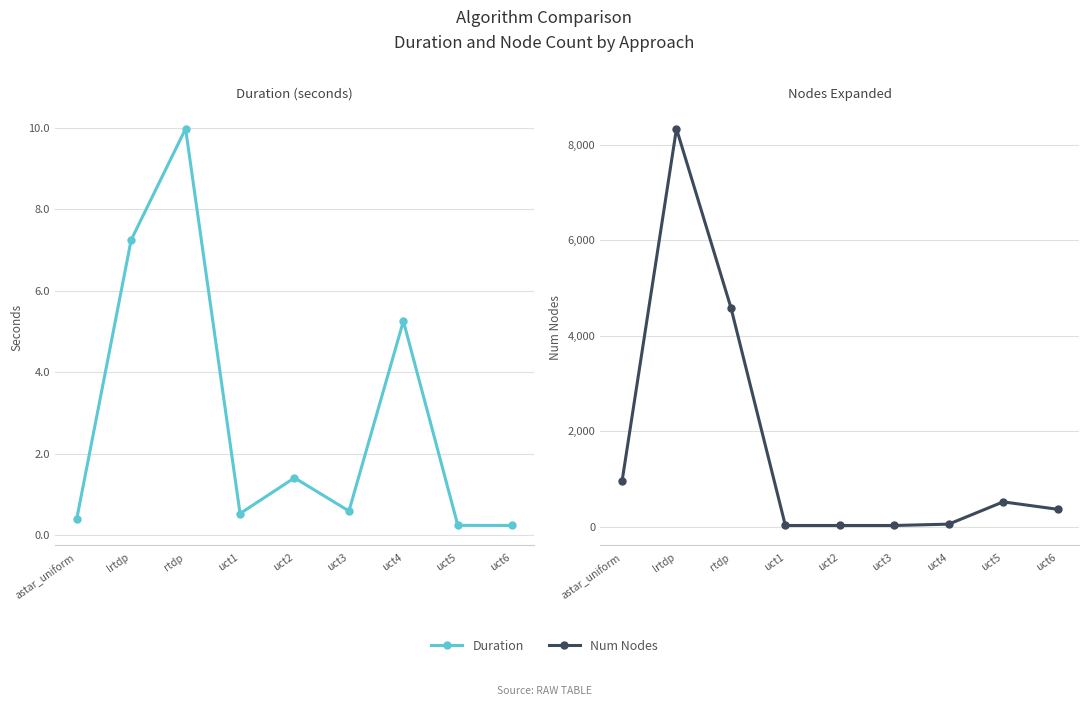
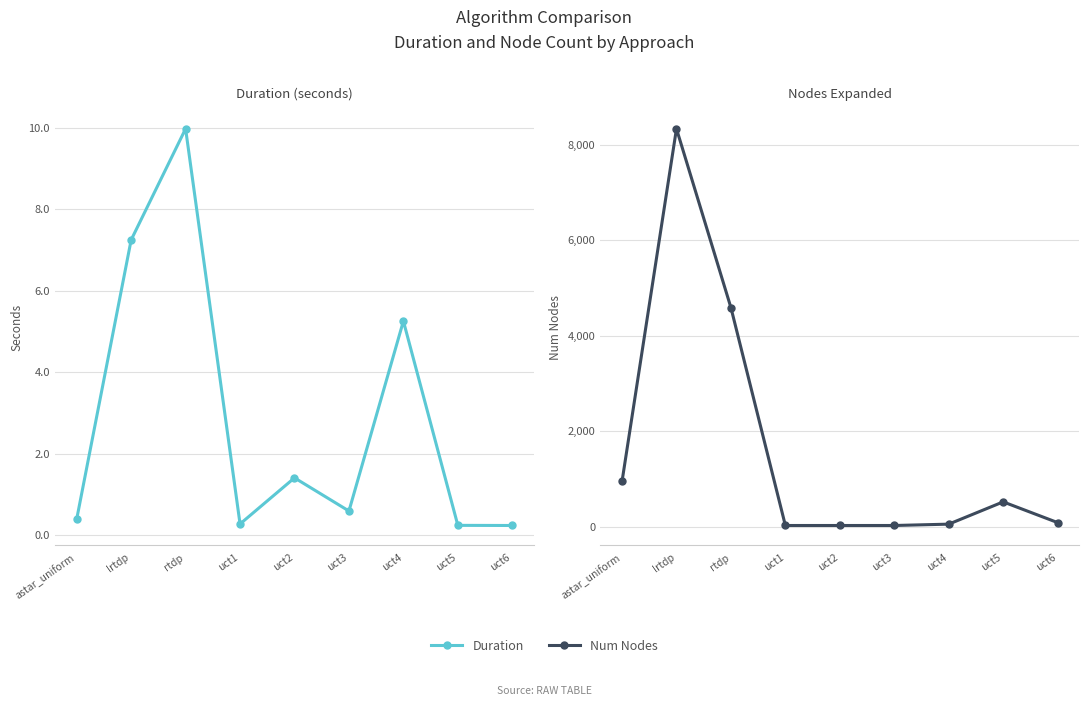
  {
    "Duration (seconds)": {
      "astar_uniform": "0.4",
      "lrtdp": "7.2",
      "rtdp": "10.0",
-     "uct1": "0.5",
+     "uct1": "0.3",
      "uct2": "1.4",
      "uct3": "0.6",
      "uct4": "5.2",
      "uct5": "0.2",
      "uct6": "0.2"
    },
    "Nodes Expanded": {
      "astar_uniform": "900",
      "lrtdp": "8,300",
      "rtdp": "4,600",
      "uct1": "0",
      "uct2": "0",
      "uct3": "0",
      "uct4": "100",
      "uct5": "500",
-     "uct6": "400"
+     "uct6": "100"
    }
  }
